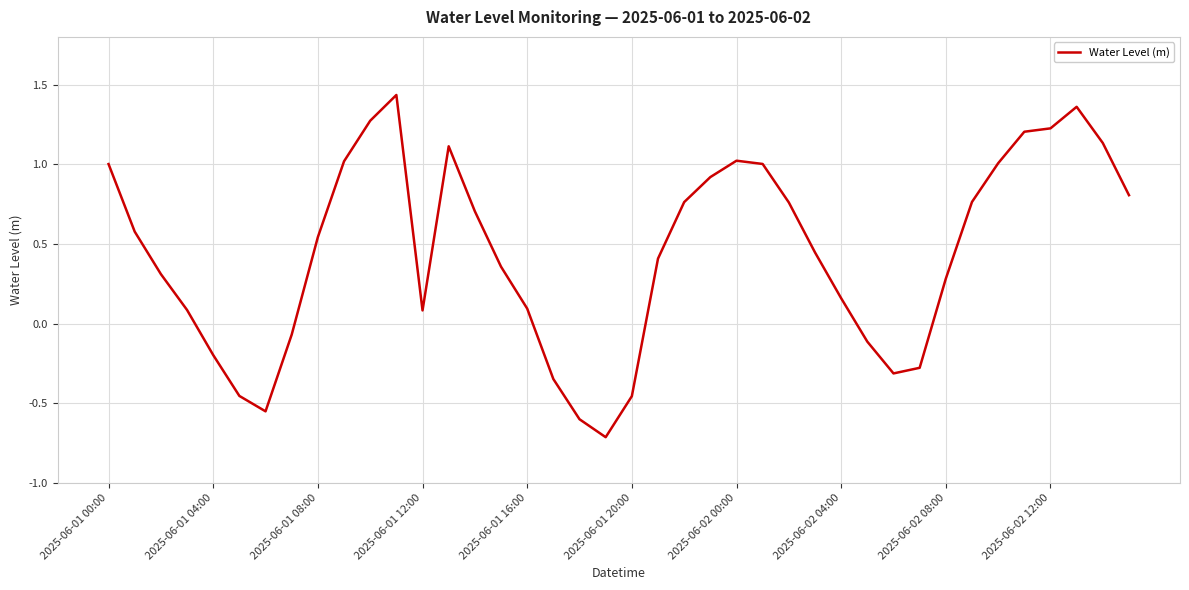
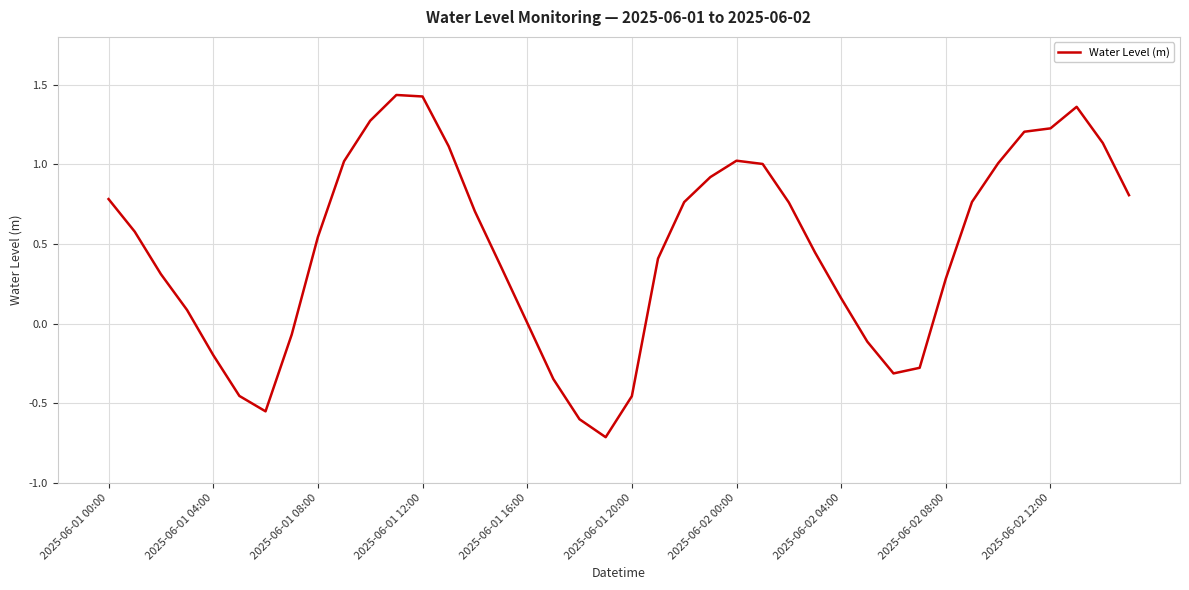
  {
-   "2025-06-01 00:00": 1.00,
+   "2025-06-01 00:00": 0.78,
    "2025-06-01 04:00": -0.20,
    "2025-06-01 08:00": 0.54,
-   "2025-06-01 12:00": 0.08,
-   "2025-06-01 16:00": 0.09,
+   "2025-06-01 12:00": 1.43,
+   "2025-06-01 16:00": 0.01,
    "2025-06-01 20:00": -0.46,
    "2025-06-02 00:00": 1.02,
    "2025-06-02 04:00": 0.16,
    "2025-06-02 08:00": 0.28,
    "2025-06-02 12:00": 1.23
  }
